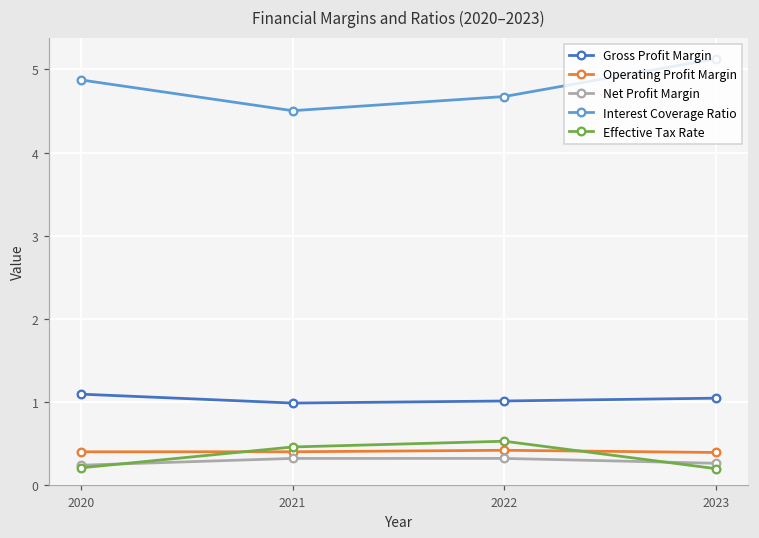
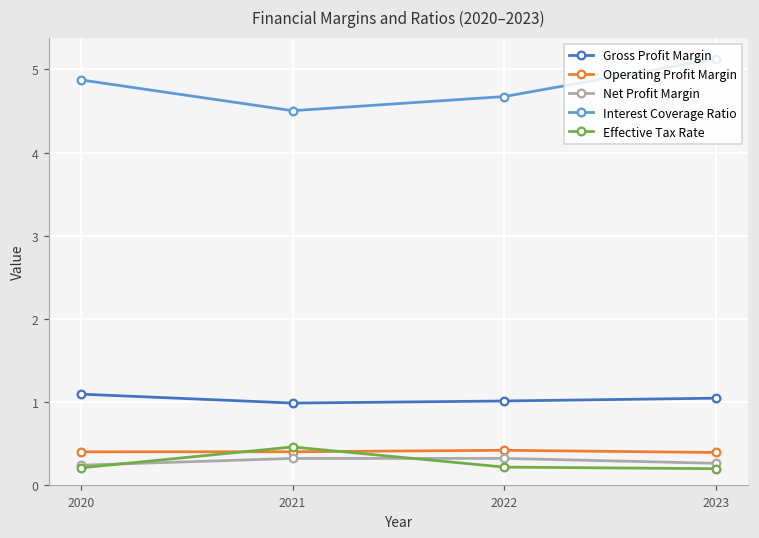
  {
    "Operating Profit Margin": {
      "2020": 0.4,
      "2021": 0.4,
      "2022": 0.4,
      "2023": 0.4
    },
    "Net Profit Margin": {
      "2021": 0.3,
      "2022": 0.3,
      "2023": 0.3
    },
    "Effective Tax Rate": {
      "2021": 0.5,
-     "2022": 0.5,
+     "2022": 0.2,
      "2023": 0.2
    }
  }
